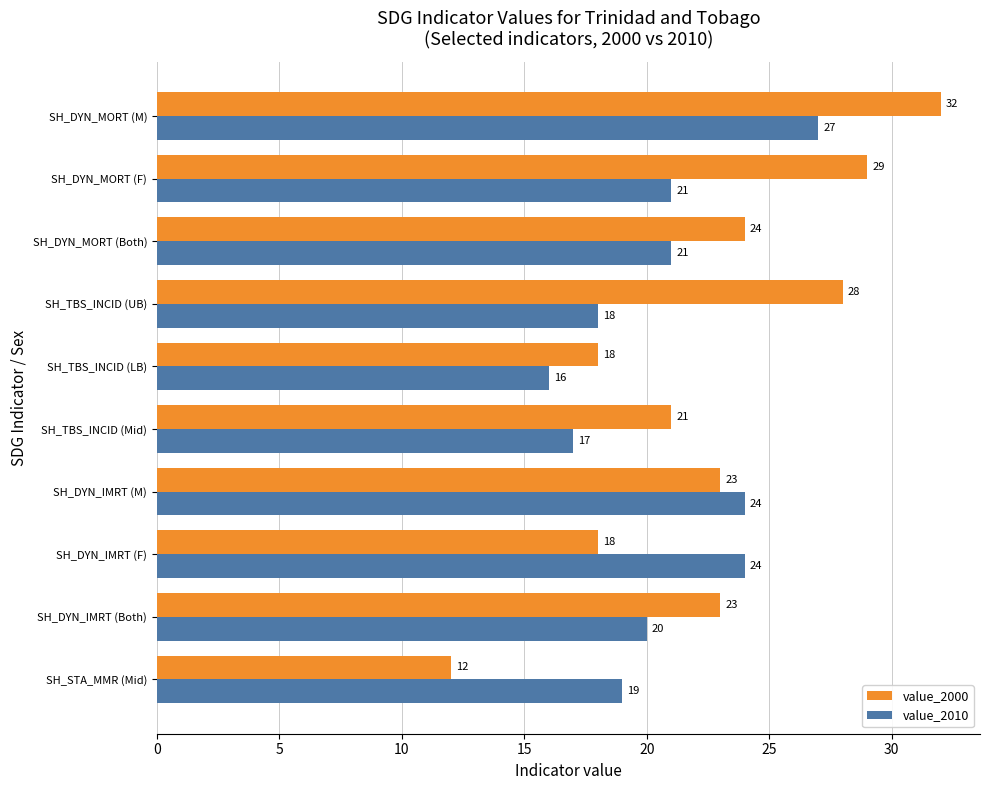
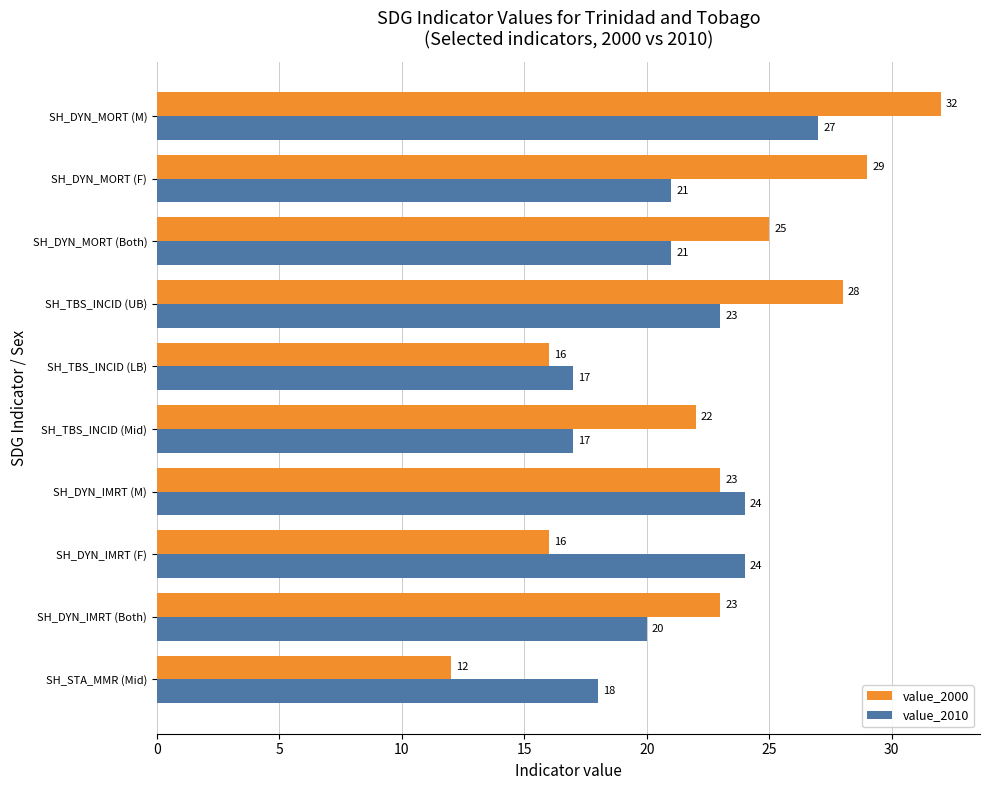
  {
    "value_2000": {
      "SH_DYN_MORT (M)": 32,
      "SH_DYN_MORT (F)": 29,
-     "SH_DYN_MORT (Both)": 24,
+     "SH_DYN_MORT (Both)": 25,
      "SH_TBS_INCID (UB)": 28,
-     "SH_TBS_INCID (LB)": 18,
-     "SH_TBS_INCID (Mid)": 21,
+     "SH_TBS_INCID (LB)": 16,
+     "SH_TBS_INCID (Mid)": 22,
      "SH_DYN_IMRT (M)": 23,
-     "SH_DYN_IMRT (F)": 18,
+     "SH_DYN_IMRT (F)": 16,
      "SH_DYN_IMRT (Both)": 23,
      "SH_STA_MMR (Mid)": 12
    },
    "value_2010": {
      "SH_DYN_MORT (M)": 27,
      "SH_DYN_MORT (F)": 21,
      "SH_DYN_MORT (Both)": 21,
-     "SH_TBS_INCID (UB)": 18,
-     "SH_TBS_INCID (LB)": 16,
+     "SH_TBS_INCID (UB)": 23,
+     "SH_TBS_INCID (LB)": 17,
      "SH_TBS_INCID (Mid)": 17,
      "SH_DYN_IMRT (M)": 24,
      "SH_DYN_IMRT (F)": 24,
      "SH_DYN_IMRT (Both)": 20,
-     "SH_STA_MMR (Mid)": 19
+     "SH_STA_MMR (Mid)": 18
    }
  }
